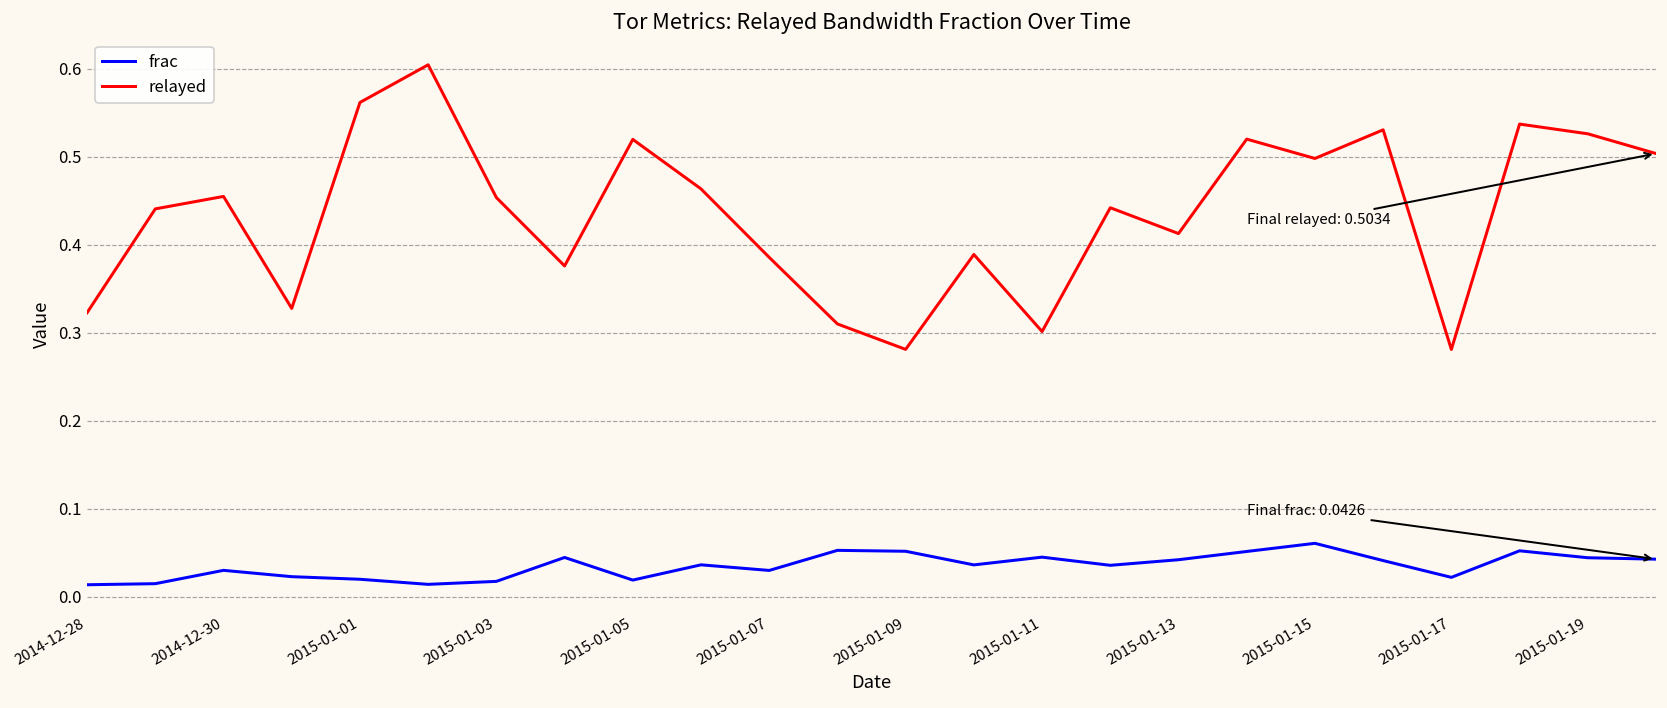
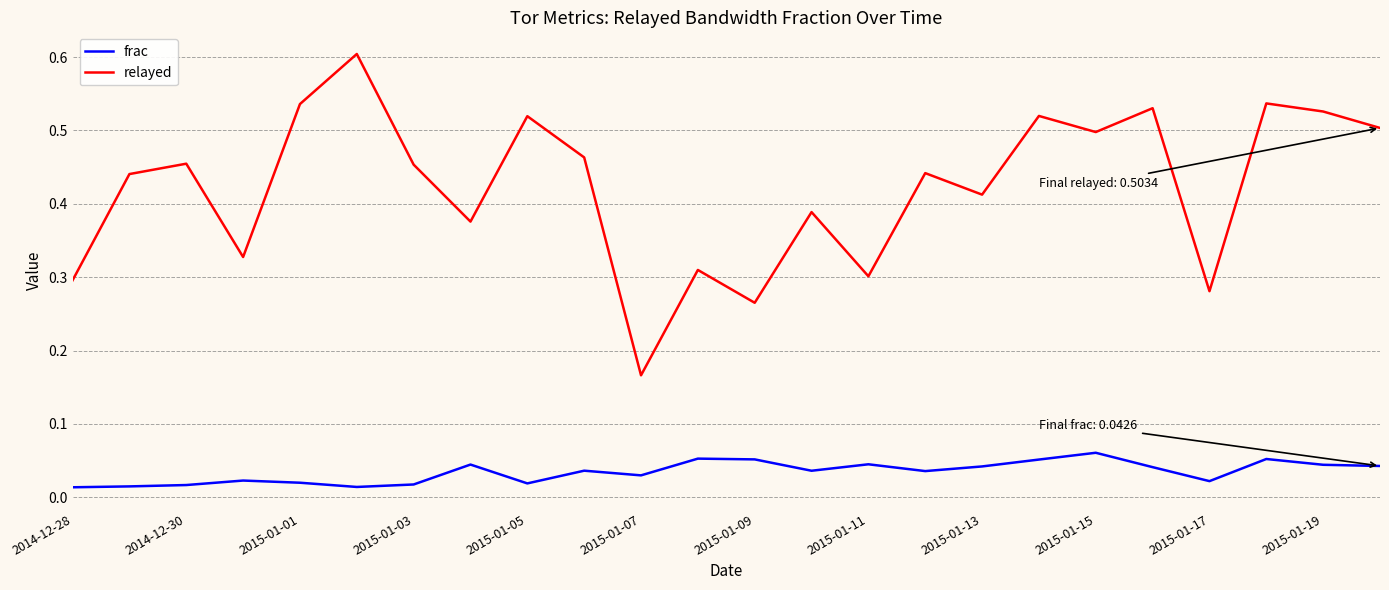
  {
    "frac": {
      "2014-12-28": 0.01,
-     "2014-12-30": 0.03,
+     "2014-12-30": 0.02,
      "2015-01-01": 0.02,
      "2015-01-03": 0.02,
      "2015-01-05": 0.02,
      "2015-01-07": 0.03,
      "2015-01-09": 0.05,
      "2015-01-11": 0.04,
      "2015-01-13": 0.04,
      "2015-01-17": 0.02
    },
    "relayed": {
-     "2014-12-28": 0.32,
+     "2014-12-28": 0.30,
      "2014-12-30": 0.45,
-     "2015-01-01": 0.56,
+     "2015-01-01": 0.54,
      "2015-01-03": 0.45,
      "2015-01-05": 0.52,
-     "2015-01-07": 0.39,
-     "2015-01-09": 0.28,
+     "2015-01-07": 0.17,
+     "2015-01-09": 0.27,
      "2015-01-11": 0.30,
      "2015-01-13": 0.41,
      "2015-01-17": 0.28,
      "2015-01-19": 0.53
    }
  }
